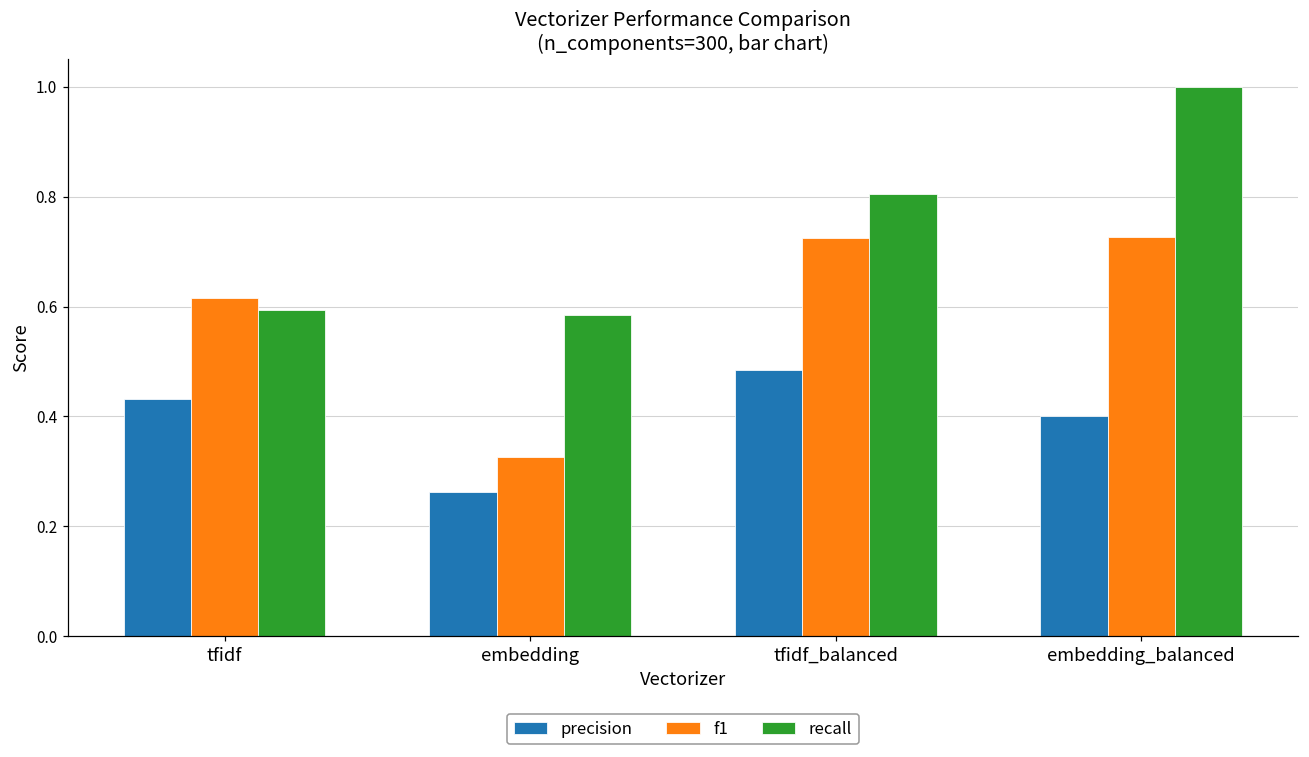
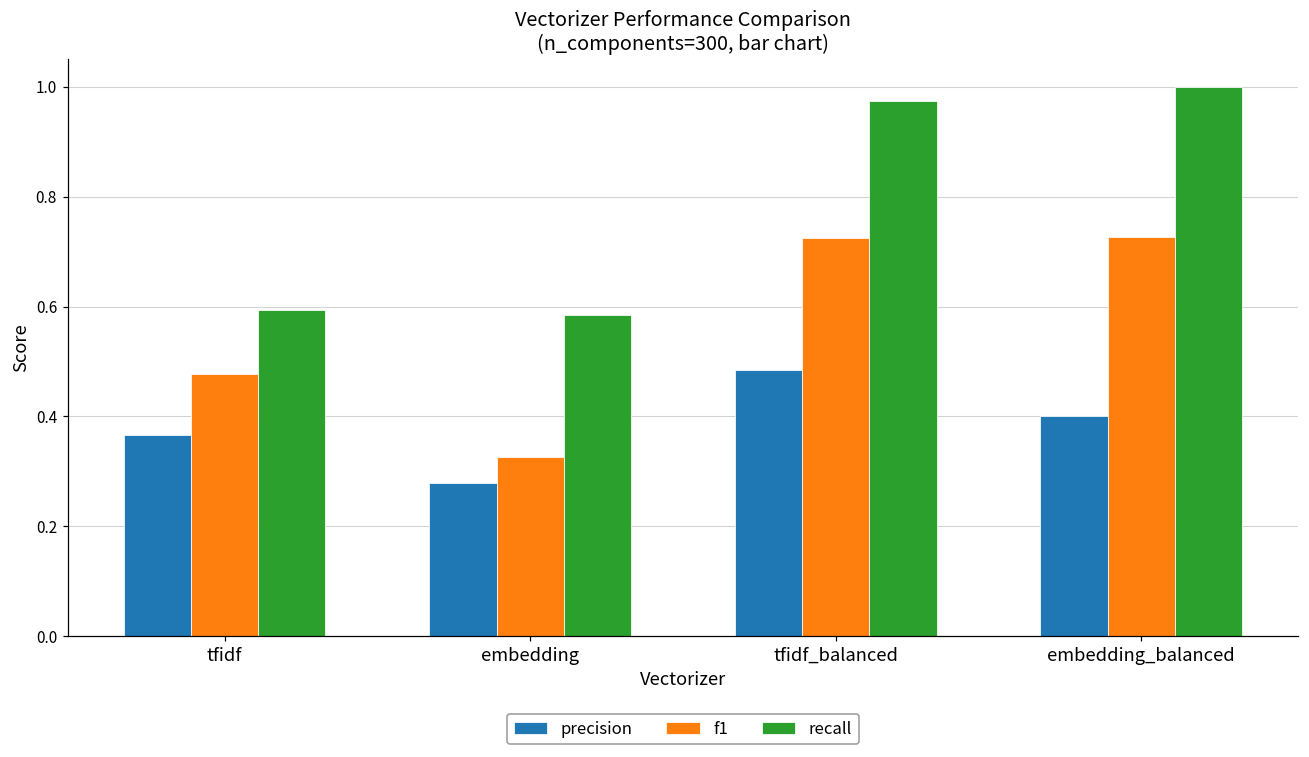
  {
    "precision": {
-     "tfidf": 0.43,
-     "embedding": 0.26,
+     "tfidf": 0.37,
+     "embedding": 0.28,
      "tfidf_balanced": 0.48,
      "embedding_balanced": 0.40
    },
    "f1": {
-     "tfidf": 0.62,
+     "tfidf": 0.48,
      "embedding": 0.33,
      "tfidf_balanced": 0.73,
      "embedding_balanced": 0.73
    },
    "recall": {
      "tfidf": 0.59,
      "embedding": 0.59,
-     "tfidf_balanced": 0.81,
+     "tfidf_balanced": 0.97,
      "embedding_balanced": 1.00
    }
  }
